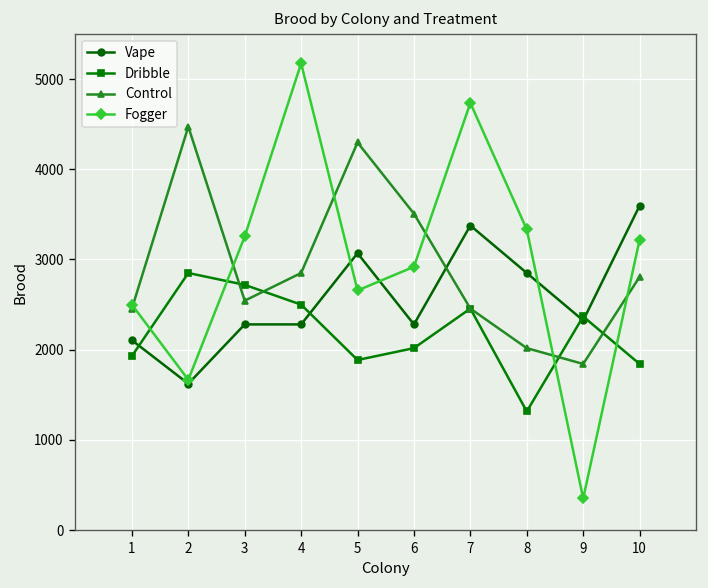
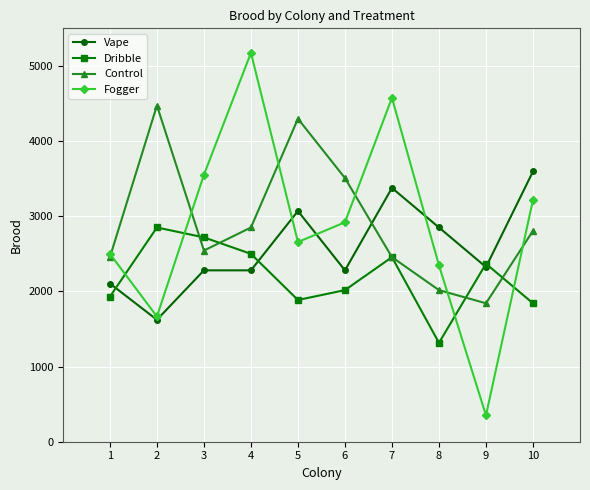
  {
    "Fogger": {
      "1": 2500,
      "2": 1700,
-     "3": 3300,
+     "3": 3600,
      "4": 5200,
      "5": 2700,
      "6": 2900,
-     "7": 4700,
-     "8": 3300,
+     "7": 4600,
+     "8": 2300,
      "9": 400,
      "10": 3200
    }
  }
